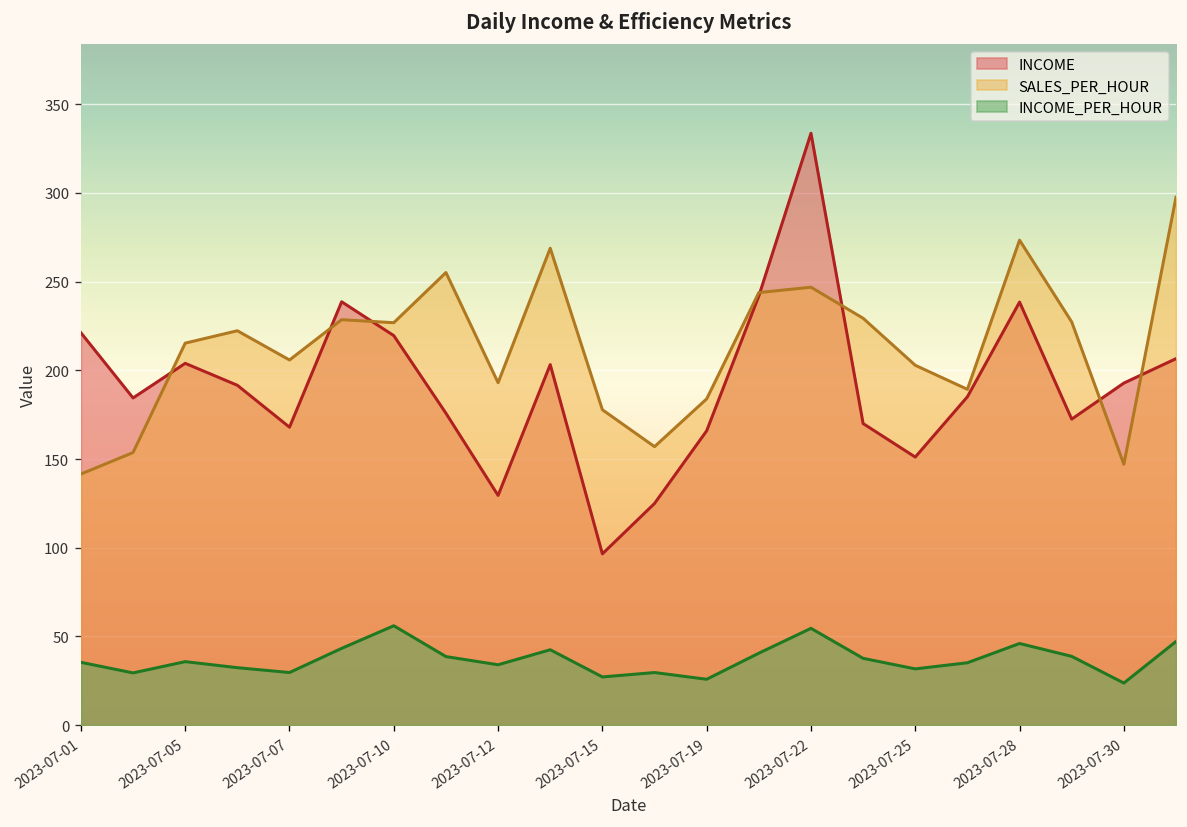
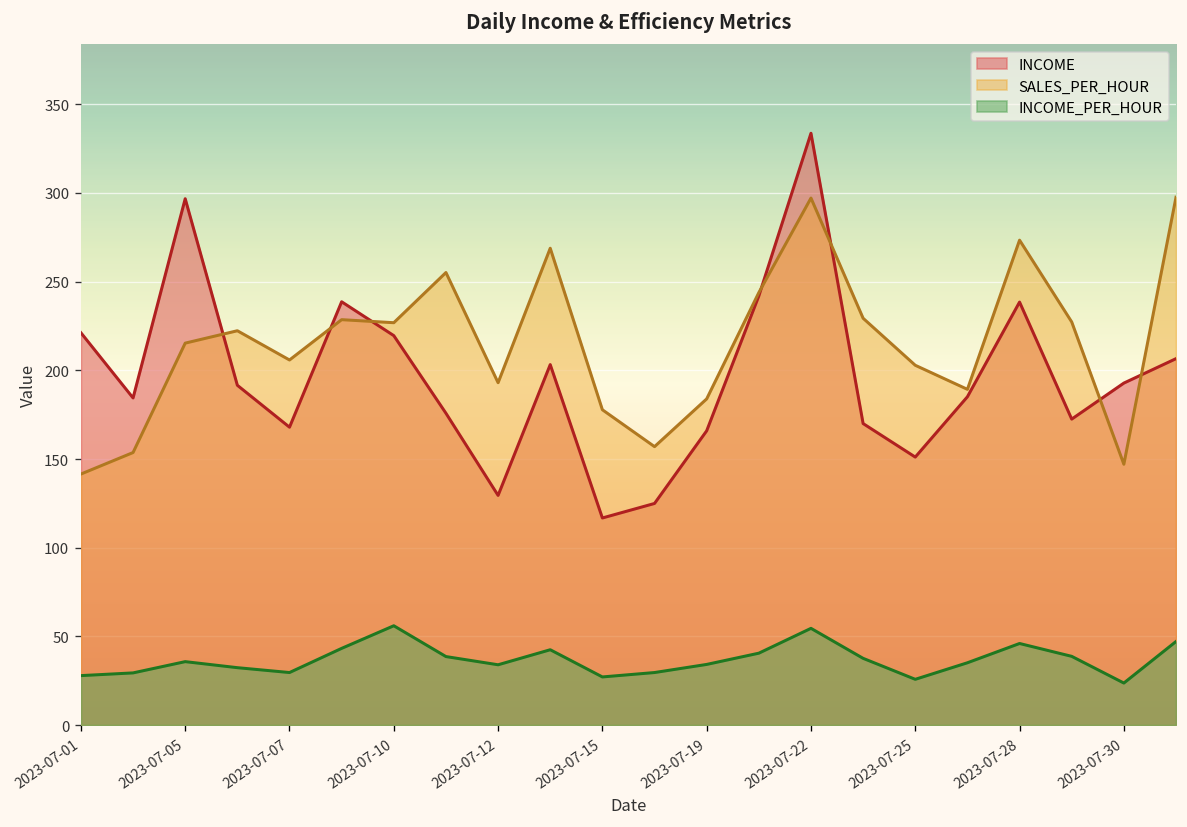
  {
    "INCOME": {
      "2023-07-01": 221,
-     "2023-07-05": 204,
+     "2023-07-05": 297,
      "2023-07-07": 168,
      "2023-07-10": 220,
      "2023-07-12": 129,
-     "2023-07-15": 97,
+     "2023-07-15": 117,
      "2023-07-19": 166,
      "2023-07-22": 334,
      "2023-07-25": 151,
      "2023-07-28": 239,
      "2023-07-30": 193
    },
    "SALES_PER_HOUR": {
      "2023-07-01": 142,
      "2023-07-05": 215,
      "2023-07-07": 206,
      "2023-07-10": 227,
      "2023-07-12": 193,
      "2023-07-15": 178,
      "2023-07-19": 184,
-     "2023-07-22": 247,
+     "2023-07-22": 297,
      "2023-07-25": 203,
      "2023-07-28": 273,
      "2023-07-30": 147
    },
    "INCOME_PER_HOUR": {
-     "2023-07-01": 35,
+     "2023-07-01": 28,
      "2023-07-05": 36,
      "2023-07-07": 30,
      "2023-07-10": 56,
      "2023-07-12": 34,
      "2023-07-15": 27,
-     "2023-07-19": 26,
+     "2023-07-19": 34,
      "2023-07-22": 55,
-     "2023-07-25": 32,
+     "2023-07-25": 26,
      "2023-07-28": 46,
      "2023-07-30": 24
    }
  }
